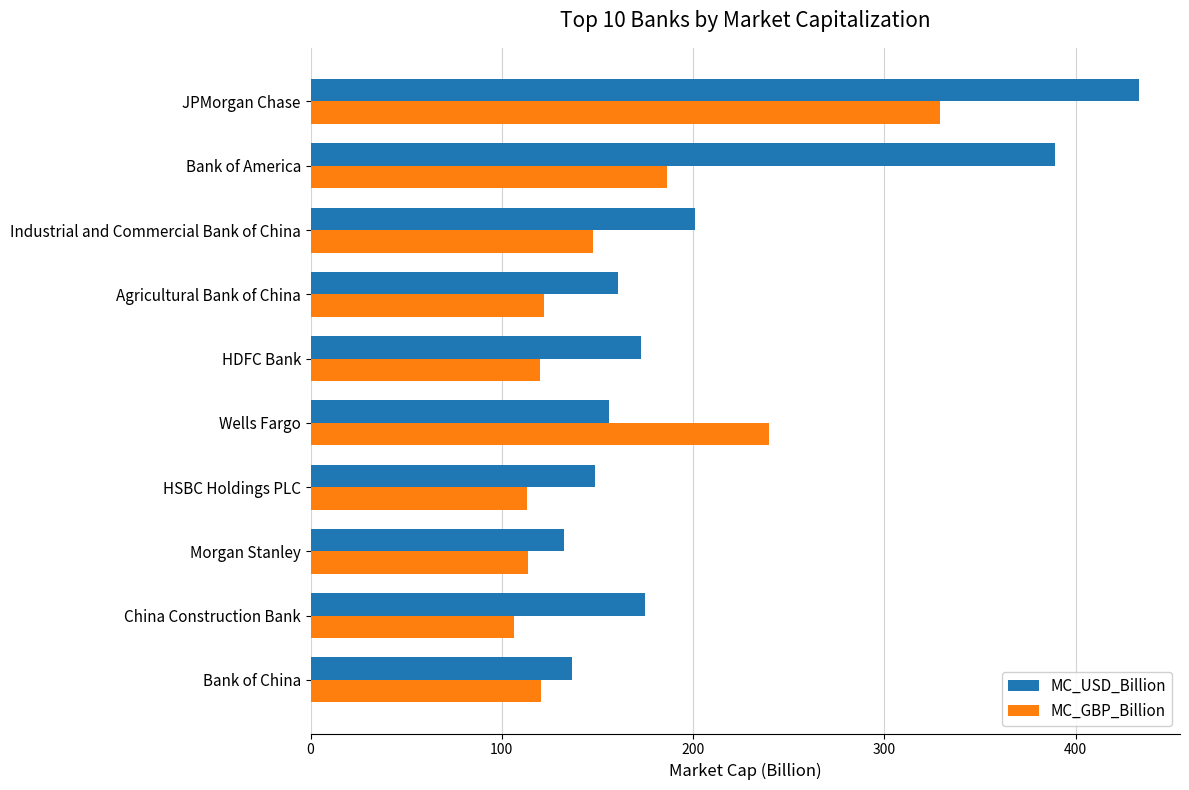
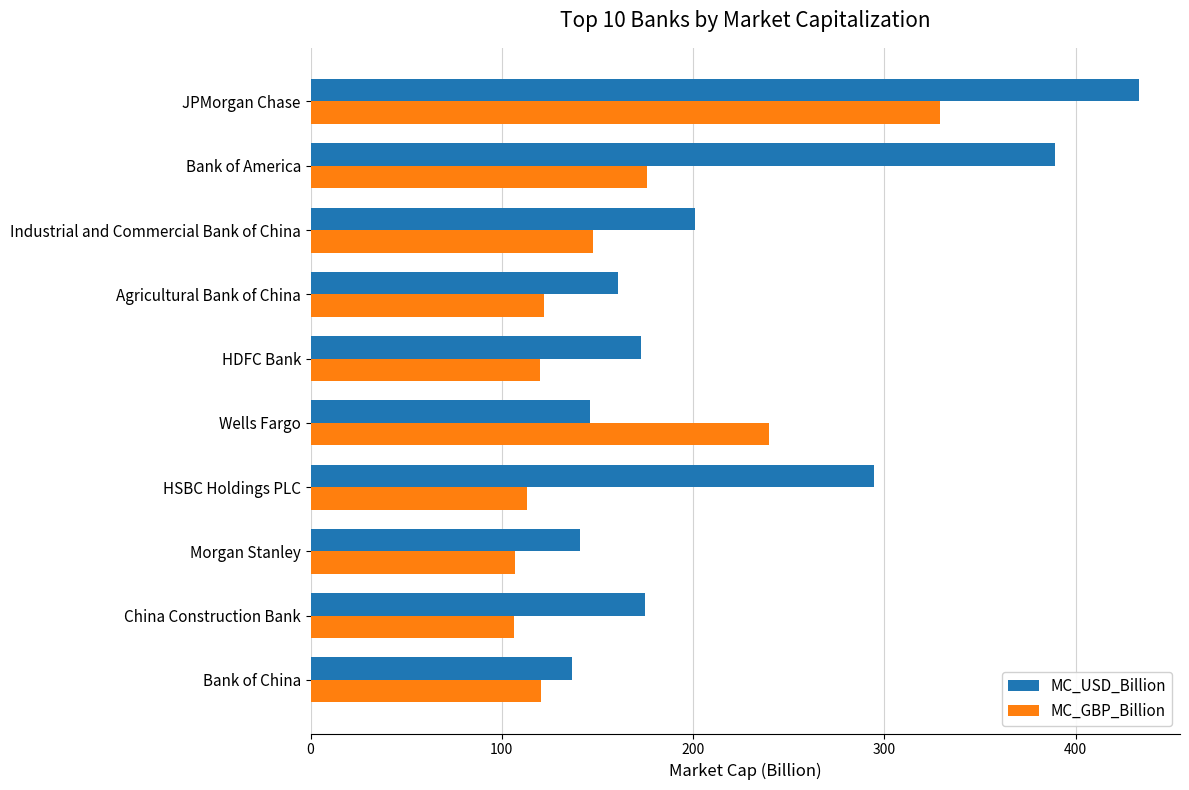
  {
    "MC_USD_Billion": {
      "JPMorgan Chase": 433,
      "Bank of America": 389,
      "Industrial and Commercial Bank of China": 201,
      "Agricultural Bank of China": 161,
      "HDFC Bank": 173,
-     "Wells Fargo": 156,
-     "HSBC Holdings PLC": 149,
-     "Morgan Stanley": 132,
+     "Wells Fargo": 146,
+     "HSBC Holdings PLC": 295,
+     "Morgan Stanley": 141,
      "China Construction Bank": 175,
      "Bank of China": 137
    },
    "MC_GBP_Billion": {
      "JPMorgan Chase": 329,
-     "Bank of America": 186,
+     "Bank of America": 176,
      "Industrial and Commercial Bank of China": 148,
      "Agricultural Bank of China": 122,
      "HDFC Bank": 120,
      "Wells Fargo": 240,
      "HSBC Holdings PLC": 113,
-     "Morgan Stanley": 114,
+     "Morgan Stanley": 107,
      "China Construction Bank": 106,
      "Bank of China": 120
    }
  }
